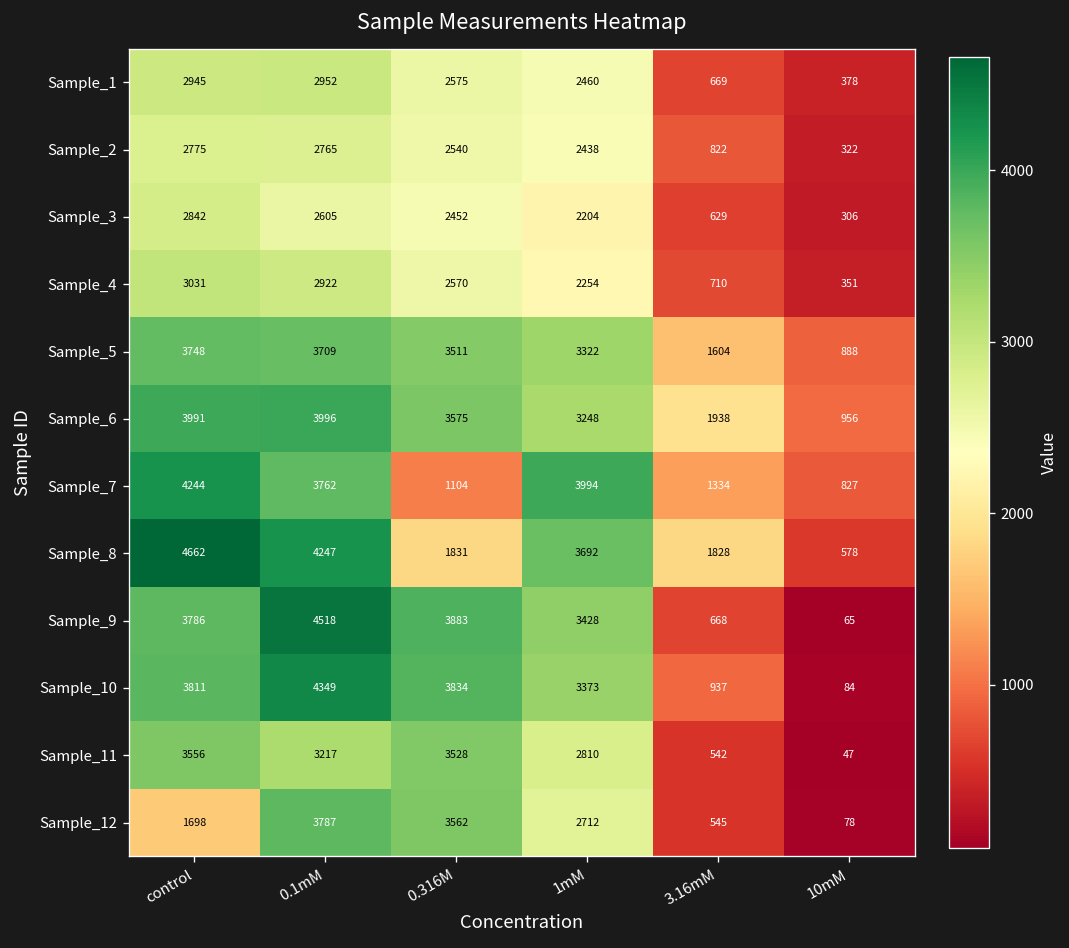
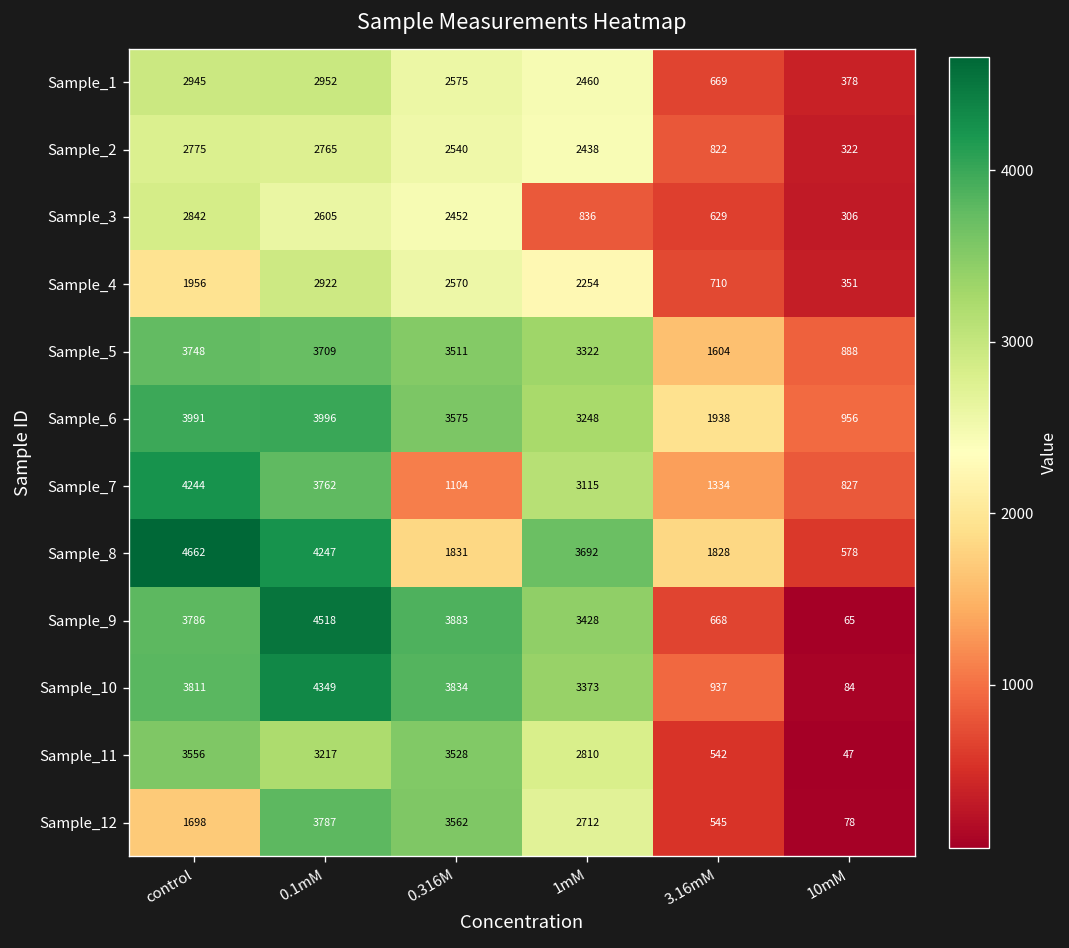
  {
    "Sample_1": {
      "control": 2945,
      "0.1mM": 2952,
      "0.316M": 2575,
      "1mM": 2460,
      "3.16mM": 669,
      "10mM": 378
    },
    "Sample_2": {
      "control": 2775,
      "0.1mM": 2765,
      "0.316M": 2540,
      "1mM": 2438,
      "3.16mM": 822,
      "10mM": 322
    },
    "Sample_3": {
      "control": 2842,
      "0.1mM": 2605,
      "0.316M": 2452,
-     "1mM": 2204,
+     "1mM": 836,
      "3.16mM": 629,
      "10mM": 306
    },
    "Sample_4": {
-     "control": 3031,
+     "control": 1956,
      "0.1mM": 2922,
      "0.316M": 2570,
      "1mM": 2254,
      "3.16mM": 710,
      "10mM": 351
    },
    "Sample_5": {
      "control": 3748,
      "0.1mM": 3709,
      "0.316M": 3511,
      "1mM": 3322,
      "3.16mM": 1604,
      "10mM": 888
    },
    "Sample_6": {
      "control": 3991,
      "0.1mM": 3996,
      "0.316M": 3575,
      "1mM": 3248,
      "3.16mM": 1938,
      "10mM": 956
    },
    "Sample_7": {
      "control": 4244,
      "0.1mM": 3762,
      "0.316M": 1104,
-     "1mM": 3994,
+     "1mM": 3115,
      "3.16mM": 1334,
      "10mM": 827
    },
    "Sample_8": {
      "control": 4662,
      "0.1mM": 4247,
      "0.316M": 1831,
      "1mM": 3692,
      "3.16mM": 1828,
      "10mM": 578
    },
    "Sample_9": {
      "control": 3786,
      "0.1mM": 4518,
      "0.316M": 3883,
      "1mM": 3428,
      "3.16mM": 668,
      "10mM": 65
    },
    "Sample_10": {
      "control": 3811,
      "0.1mM": 4349,
      "0.316M": 3834,
      "1mM": 3373,
      "3.16mM": 937,
      "10mM": 84
    },
    "Sample_11": {
      "control": 3556,
      "0.1mM": 3217,
      "0.316M": 3528,
      "1mM": 2810,
      "3.16mM": 542,
      "10mM": 47
    },
    "Sample_12": {
      "control": 1698,
      "0.1mM": 3787,
      "0.316M": 3562,
      "1mM": 2712,
      "3.16mM": 545,
      "10mM": 78
    }
  }
